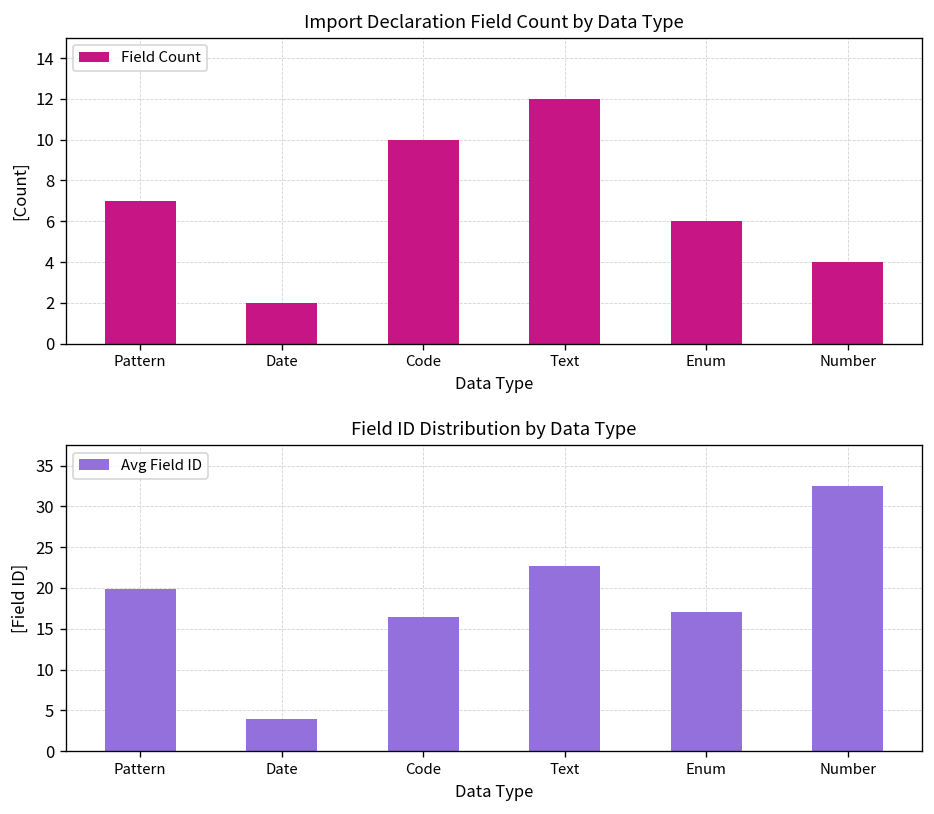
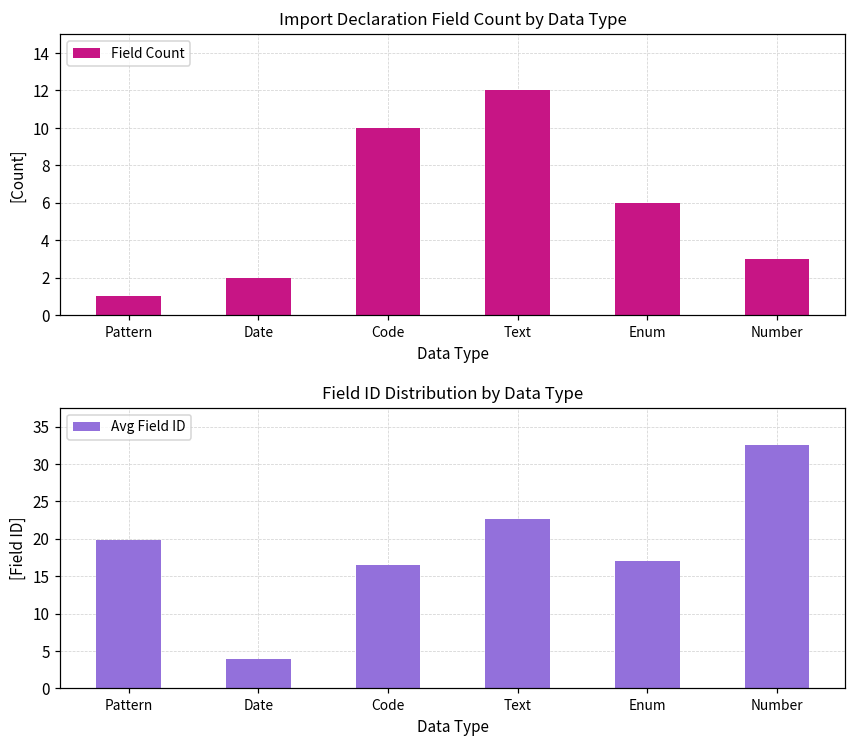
  {
    "Import Declaration Field Count by Data Type": {
-     "Pattern": 7,
+     "Pattern": 1,
      "Date": 2,
      "Code": 10,
      "Text": 12,
      "Enum": 6,
-     "Number": 4
+     "Number": 3
    },
    "Field ID Distribution by Data Type": {
      "Pattern": 20,
      "Date": 4,
      "Code": 16,
      "Text": 23,
      "Enum": 17,
      "Number": 33
    }
  }
